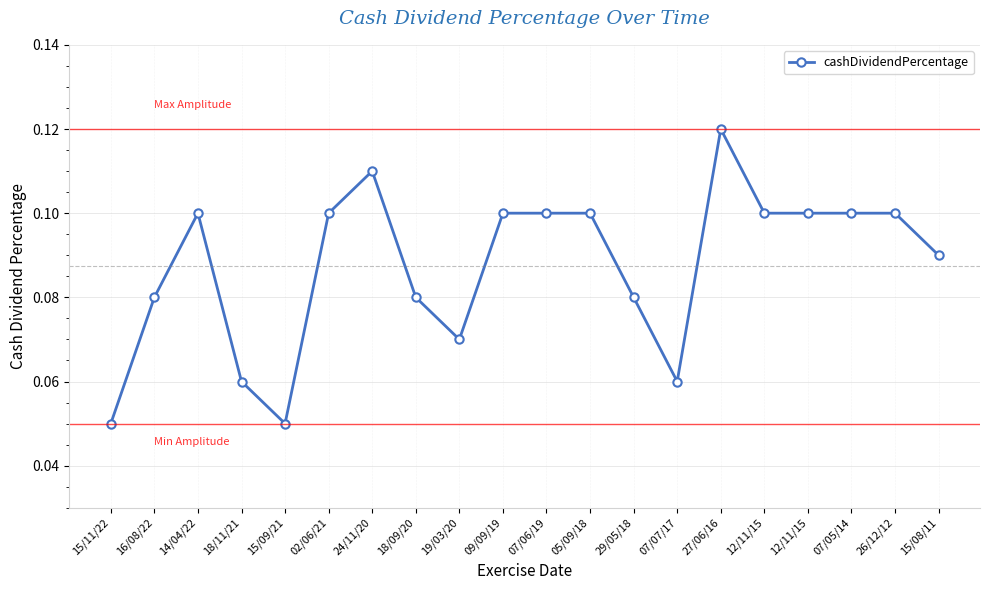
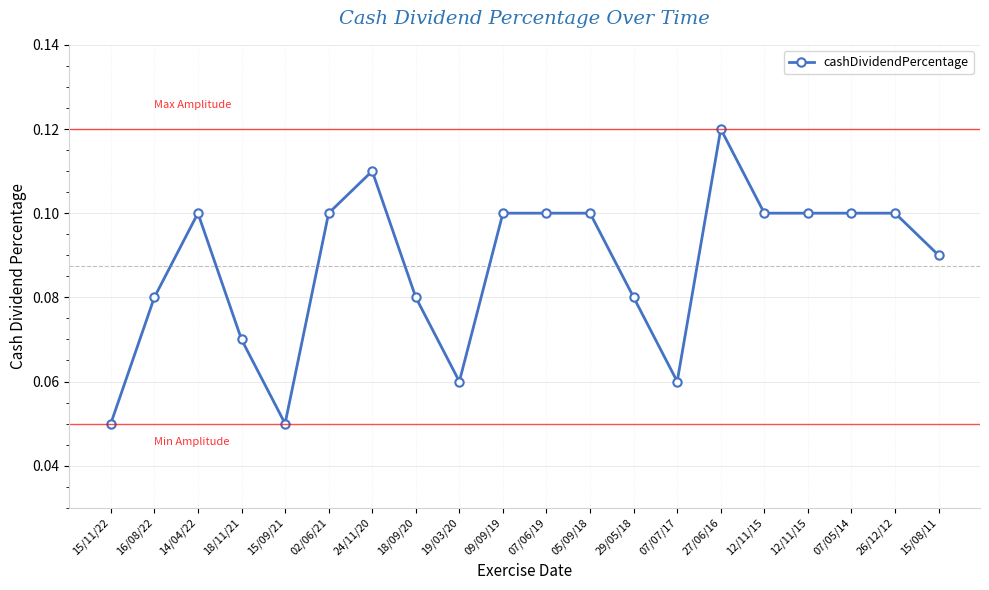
  {
    "15/11/22": 0.05,
    "16/08/22": 0.08,
    "14/04/22": 0.10,
-   "18/11/21": 0.06,
+   "18/11/21": 0.07,
    "15/09/21": 0.05,
    "02/06/21": 0.10,
    "24/11/20": 0.11,
    "18/09/20": 0.08,
-   "19/03/20": 0.07,
+   "19/03/20": 0.06,
    "09/09/19": 0.10,
    "07/06/19": 0.10,
    "05/09/18": 0.10,
    "29/05/18": 0.08,
    "07/07/17": 0.06,
    "27/06/16": 0.12,
    "07/05/14": 0.10,
    "26/12/12": 0.10,
    "15/08/11": 0.09
  }
